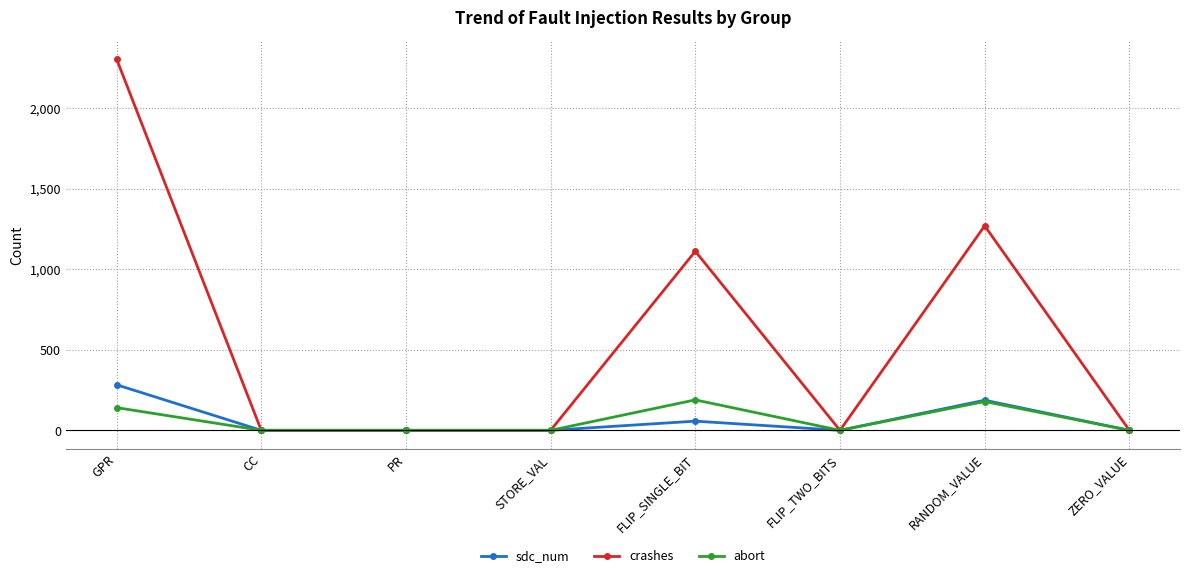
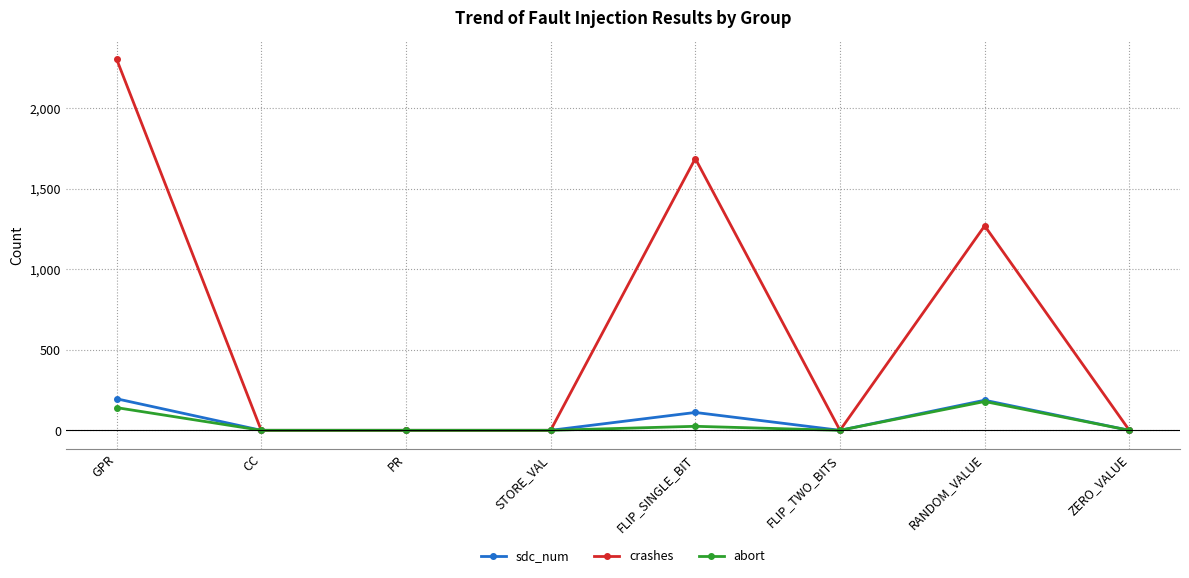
  {
    "sdc_num": {
-     "GPR": "280",
-     "FLIP_SINGLE_BIT": "60"
+     "GPR": "200",
+     "FLIP_SINGLE_BIT": "110"
    },
    "crashes": {
      "GPR": "2,310",
-     "FLIP_SINGLE_BIT": "1,110",
+     "FLIP_SINGLE_BIT": "1,690",
      "RANDOM_VALUE": "1,270"
    },
    "abort": {
      "GPR": "140",
-     "FLIP_SINGLE_BIT": "190"
+     "FLIP_SINGLE_BIT": "30"
    }
  }
